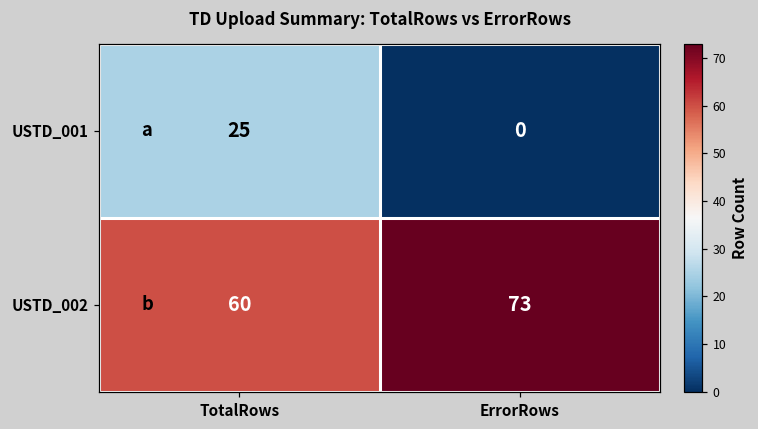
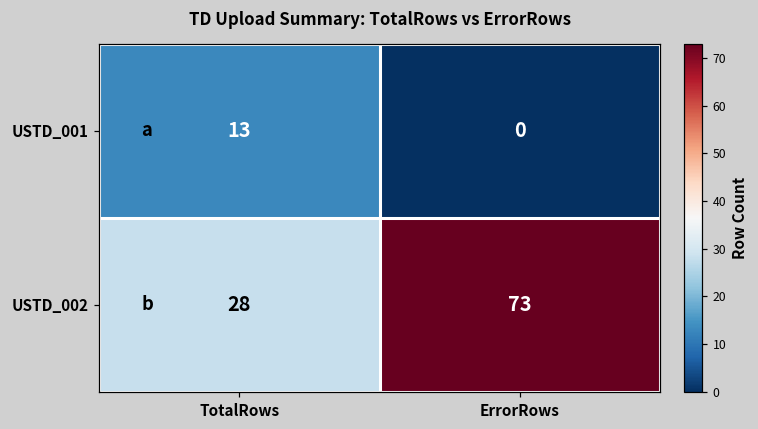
  {
    "USTD_001": {
-     "TotalRows": 25,
+     "TotalRows": 13,
      "ErrorRows": 0
    },
    "USTD_002": {
-     "TotalRows": 60,
+     "TotalRows": 28,
      "ErrorRows": 73
    }
  }
